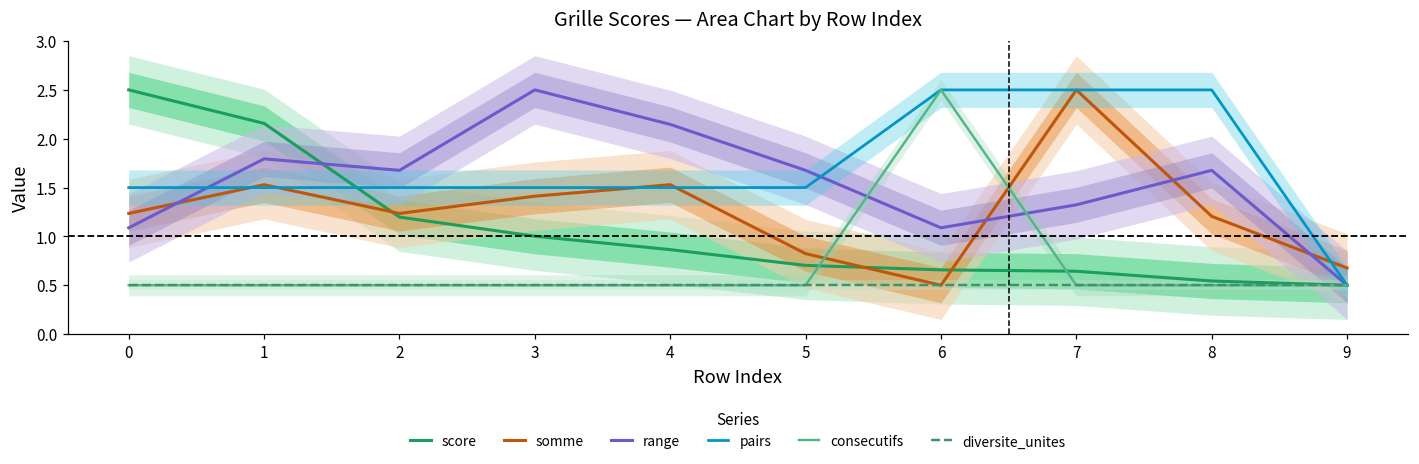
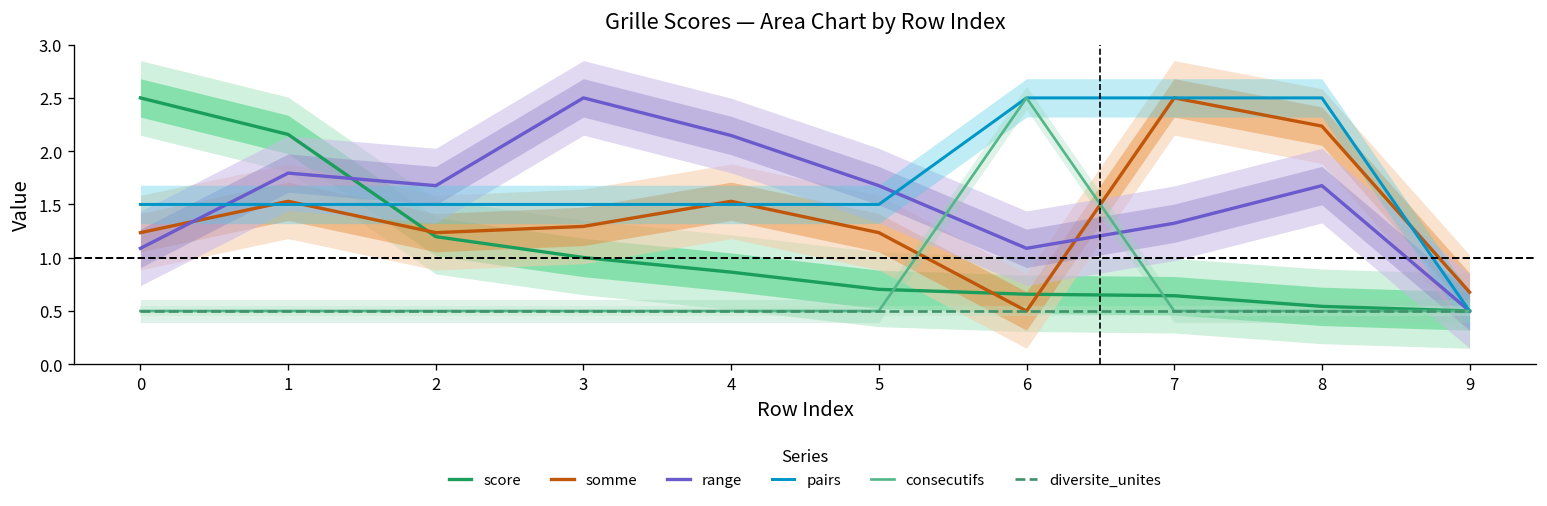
  {
    "somme": {
      "0": 1.2,
      "1": 1.5,
      "2": 1.2,
-     "3": 1.4,
+     "3": 1.3,
      "4": 1.5,
-     "5": 0.8,
-     "8": 1.2
+     "5": 1.2,
+     "8": 2.2
    },
    "pairs": {
      "0": 1.5,
      "1": 1.5,
      "2": 1.5,
      "4": 1.5,
      "5": 1.5,
      "8": 2.5
    }
  }
